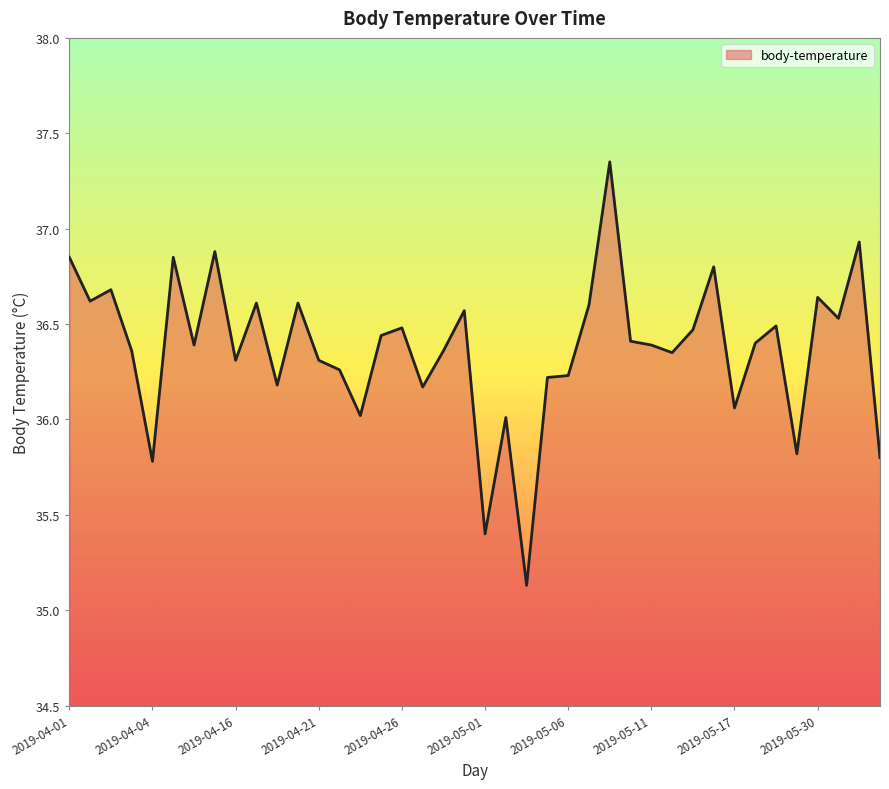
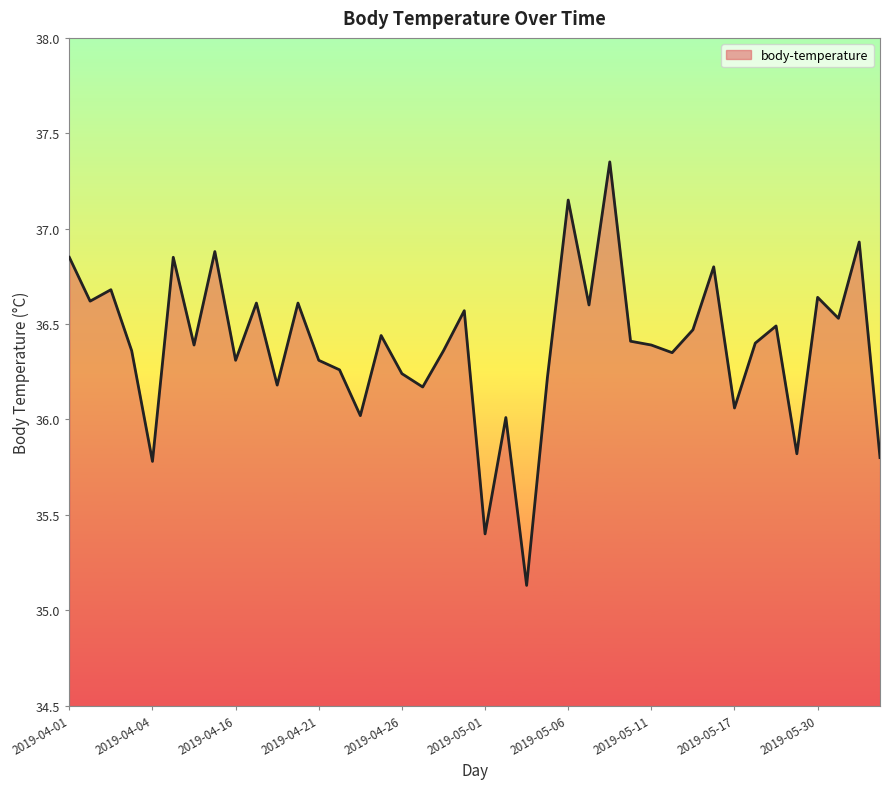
  {
    "2019-04-01": 36.85,
    "2019-04-16": 36.31,
    "2019-04-21": 36.31,
-   "2019-04-26": 36.48,
+   "2019-04-26": 36.24,
    "2019-05-01": 35.40,
-   "2019-05-06": 36.23,
+   "2019-05-06": 37.15,
    "2019-05-11": 36.39,
    "2019-05-17": 36.06,
    "2019-05-30": 36.64
  }
